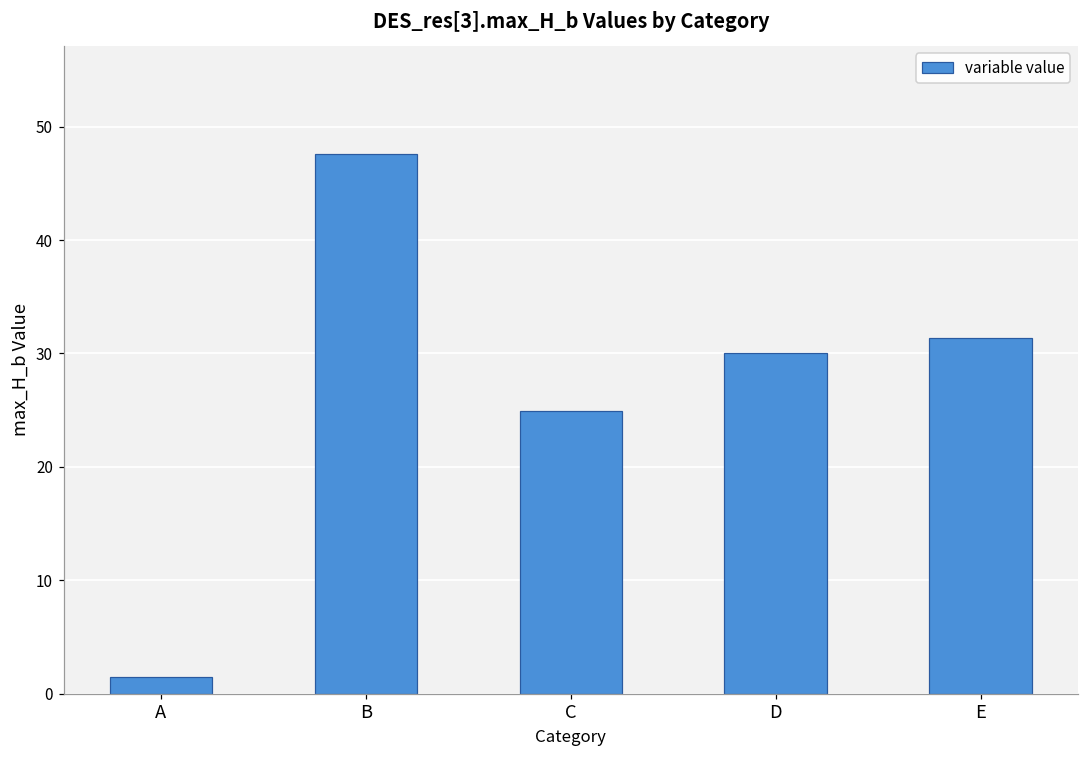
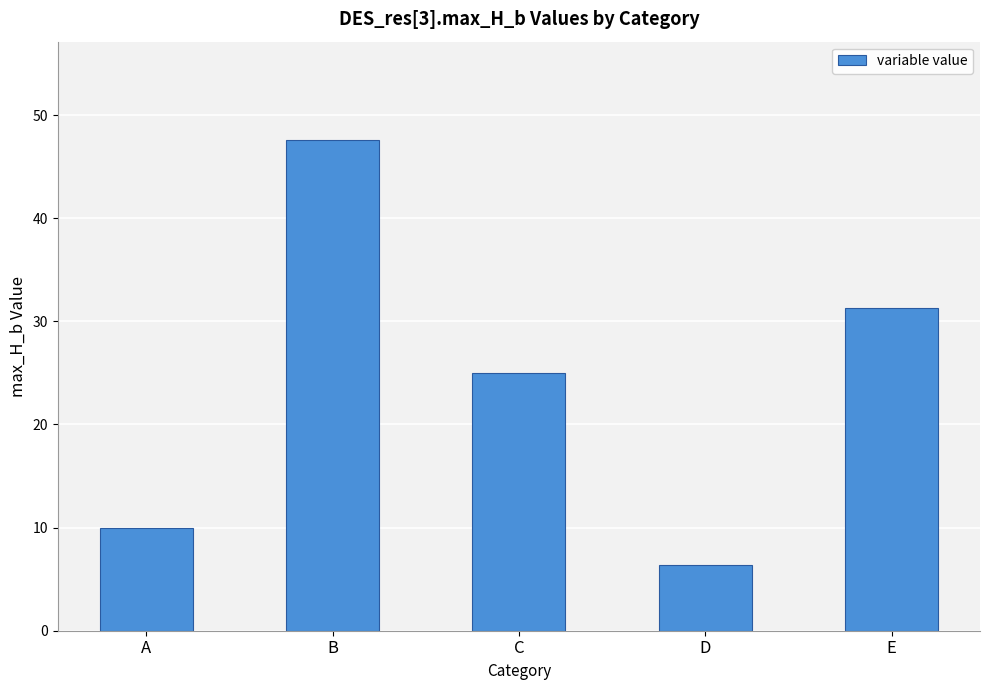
  {
-   "A": 1.5,
+   "A": 10.0,
    "B": 47.6,
    "C": 24.9,
-   "D": 30.1,
+   "D": 6.4,
    "E": 31.3
  }
